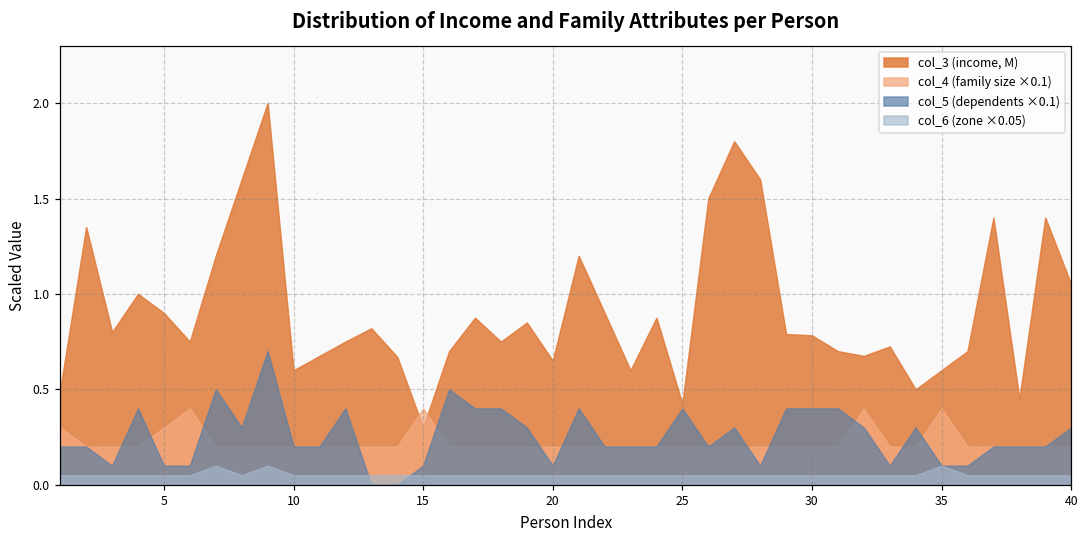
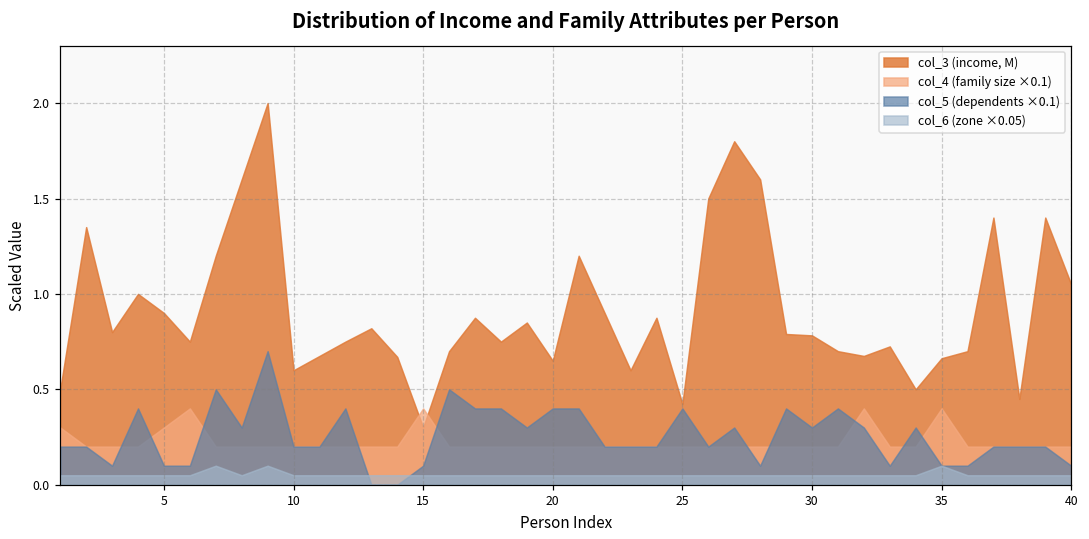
  {
    "col_3 (income, M)": {
      "5": 0.90,
      "10": 0.60,
      "15": 0.30,
      "20": 0.65,
      "25": 0.42,
      "30": 0.78,
-     "35": 0.60,
+     "35": 0.66,
      "40": 1.05
    },
    "col_4 (family size ×0.1)": {
      "5": 0.30,
      "15": 0.40,
      "20": 0.20,
      "25": 0.20,
      "30": 0.20,
      "35": 0.40,
      "40": 0.20
    },
    "col_5 (dependents ×0.1)": {
      "5": 0.10,
      "15": 0.10,
-     "20": 0.10,
+     "20": 0.40,
      "25": 0.40,
-     "30": 0.40,
-     "40": 0.30
+     "30": 0.30,
+     "40": 0.10
    },
    "col_6 (zone ×0.05)": {
      "5": 0.05,
      "10": 0.05,
      "15": 0.05,
      "20": 0.05,
      "25": 0.05,
      "30": 0.05,
      "40": 0.05
    }
  }
